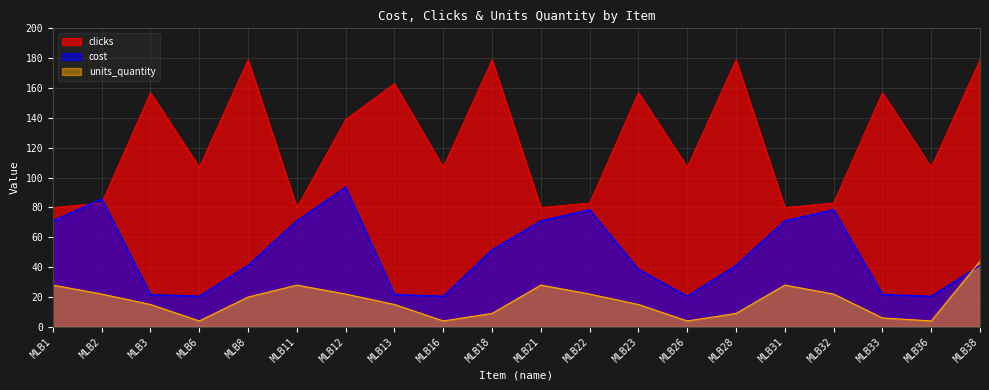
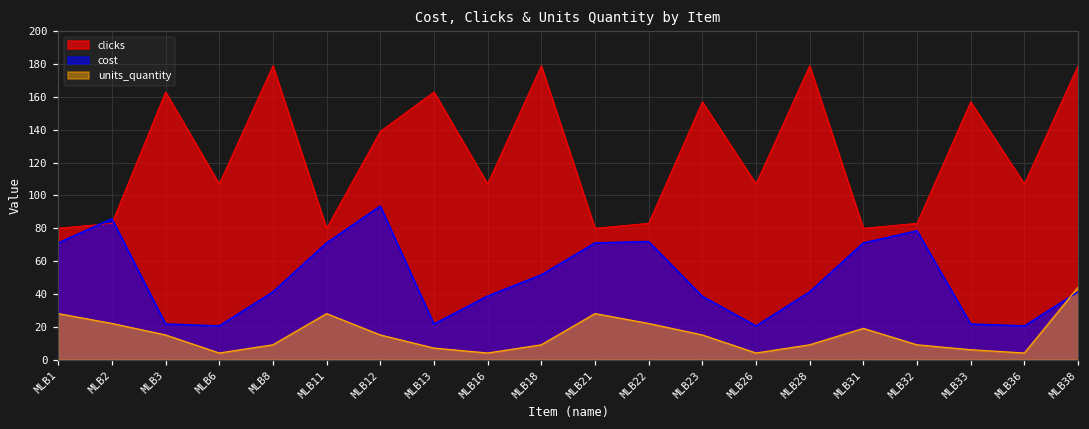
  {
    "clicks": {
      "MLB1": 80,
      "MLB2": 83,
-     "MLB3": 157,
+     "MLB3": 163,
      "MLB6": 107,
      "MLB8": 179,
      "MLB11": 80,
      "MLB12": 139,
      "MLB13": 163,
      "MLB16": 107,
      "MLB18": 179,
      "MLB21": 80,
      "MLB22": 83,
      "MLB23": 157,
      "MLB26": 107,
      "MLB28": 179,
      "MLB31": 80,
      "MLB32": 83,
      "MLB33": 157,
      "MLB36": 107,
      "MLB38": 179
    },
    "cost": {
      "MLB1": 71,
      "MLB2": 86,
      "MLB3": 22,
      "MLB6": 21,
      "MLB8": 41,
      "MLB11": 71,
      "MLB12": 93,
      "MLB13": 22,
-     "MLB16": 21,
+     "MLB16": 39,
      "MLB18": 52,
      "MLB21": 71,
-     "MLB22": 78,
+     "MLB22": 72,
      "MLB23": 39,
      "MLB26": 21,
      "MLB28": 41,
      "MLB31": 71,
      "MLB32": 78,
      "MLB33": 22,
      "MLB36": 21,
      "MLB38": 41
    },
    "units_quantity": {
      "MLB1": 28,
      "MLB2": 22,
      "MLB3": 15,
      "MLB6": 4,
-     "MLB8": 20,
+     "MLB8": 9,
      "MLB11": 28,
-     "MLB12": 22,
-     "MLB13": 15,
+     "MLB12": 15,
+     "MLB13": 7,
      "MLB16": 4,
      "MLB18": 9,
      "MLB21": 28,
      "MLB22": 22,
      "MLB23": 15,
      "MLB26": 4,
      "MLB28": 9,
-     "MLB31": 28,
-     "MLB32": 22,
+     "MLB31": 19,
+     "MLB32": 9,
      "MLB33": 6,
      "MLB36": 4,
      "MLB38": 44
    }
  }
